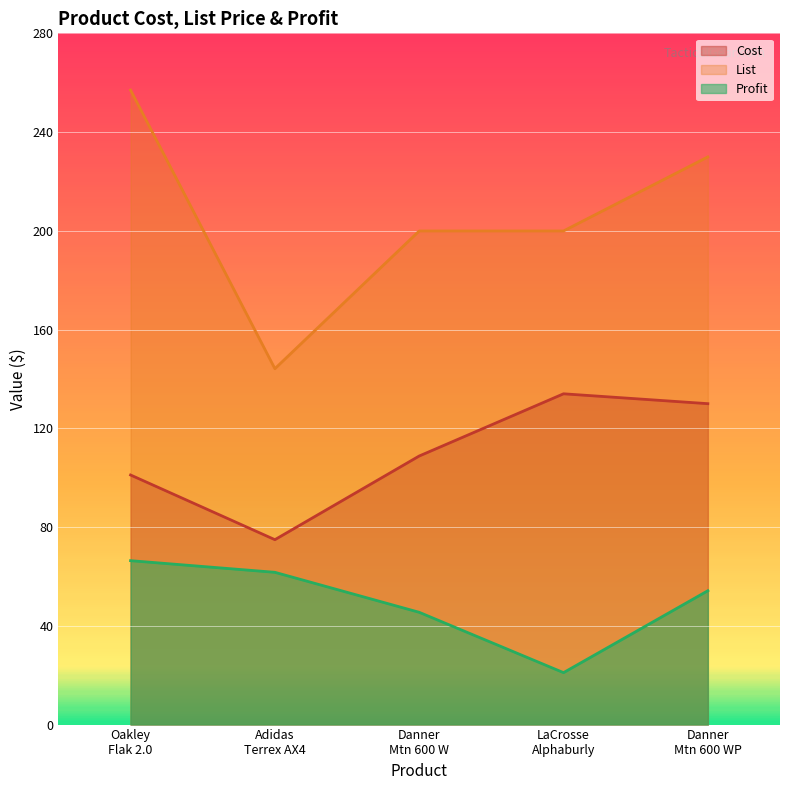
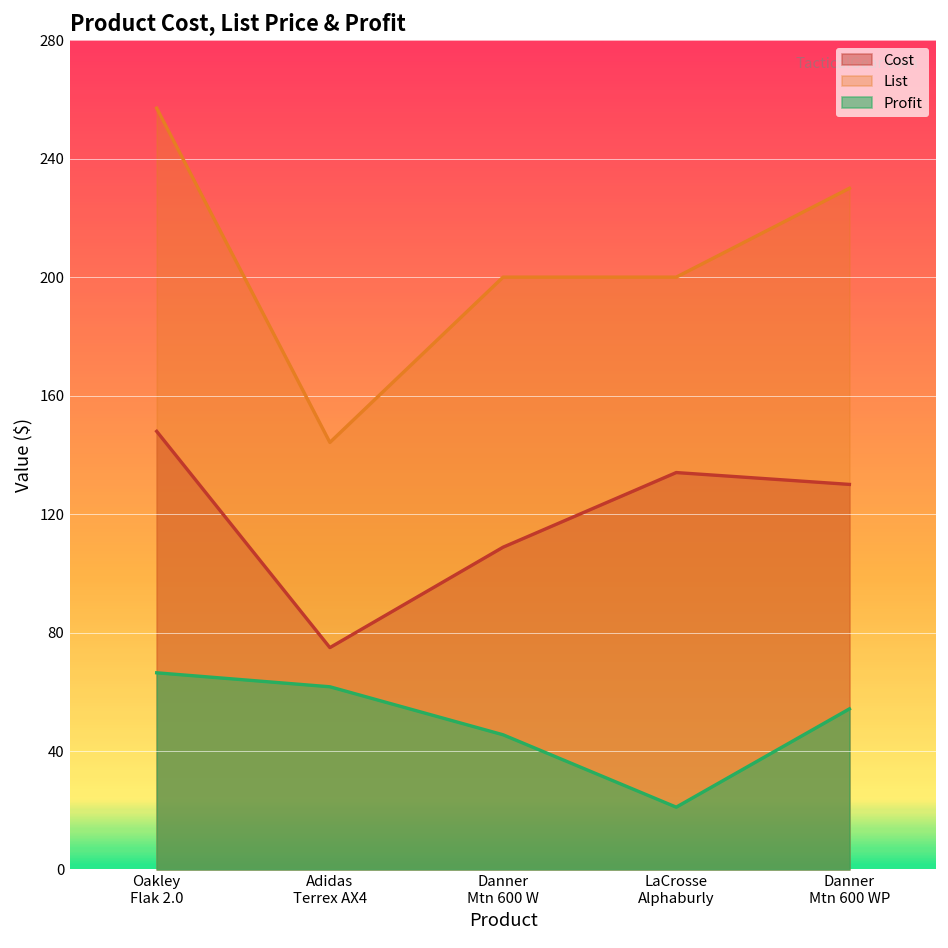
  {
    "Cost": {
-     "Oakley Flak 2.0": 101,
+     "Oakley Flak 2.0": 148,
      "Adidas Terrex AX4": 75,
      "Danner Mtn 600 W": 109,
      "LaCrosse Alphaburly": 134,
      "Danner Mtn 600 WP": 130
    },
    "List": {
      "Oakley Flak 2.0": 257,
      "Adidas Terrex AX4": 144,
      "Danner Mtn 600 W": 200,
      "LaCrosse Alphaburly": 200,
      "Danner Mtn 600 WP": 230
    },
    "Profit": {
      "Oakley Flak 2.0": 66,
      "Adidas Terrex AX4": 62,
      "Danner Mtn 600 W": 45,
      "LaCrosse Alphaburly": 21,
      "Danner Mtn 600 WP": 54
    }
  }
